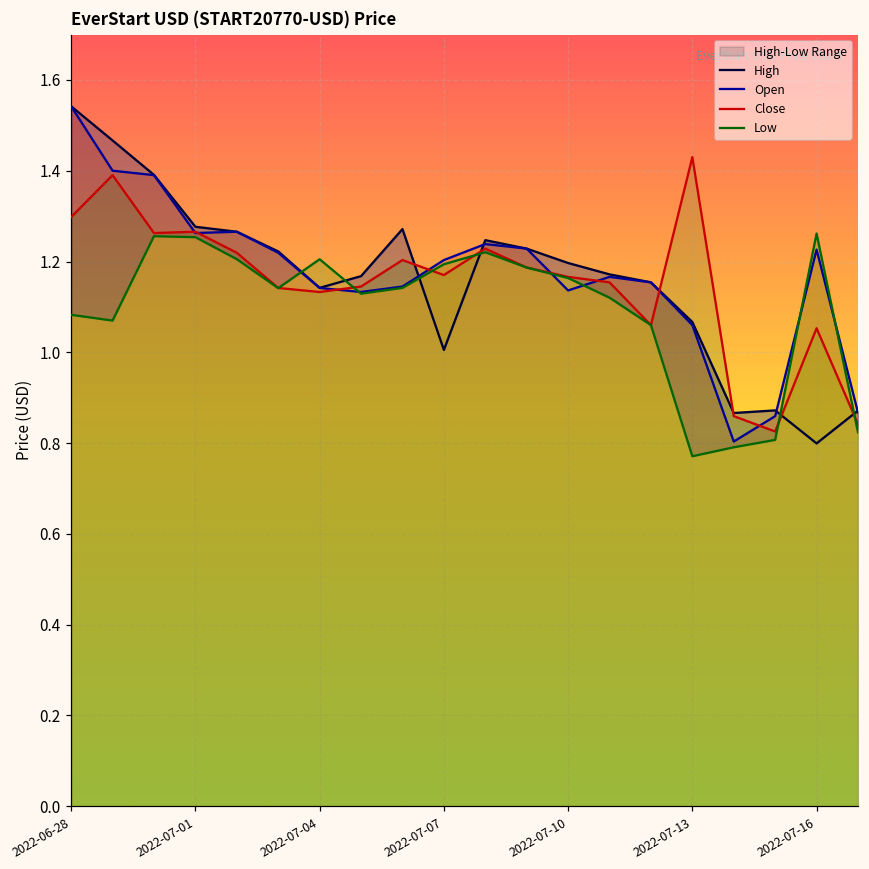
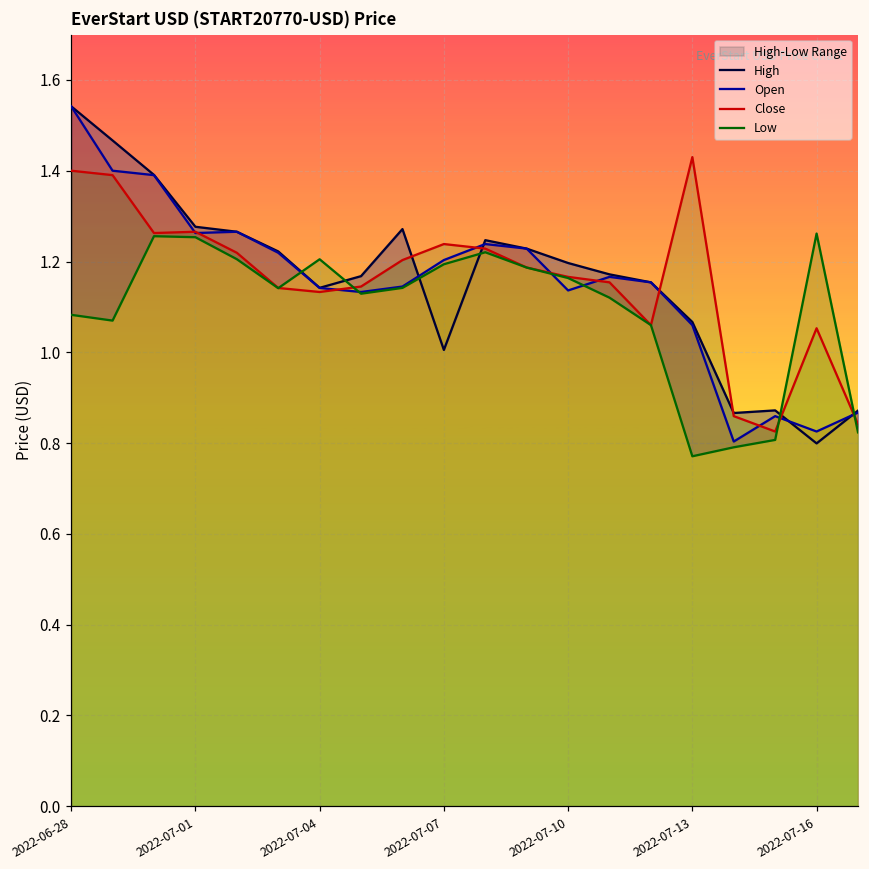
  {
    "High": {
      "2022-07-07": 1.01,
      "2022-07-16": 0.80
    },
    "Open": {
      "2022-07-07": 1.20,
      "2022-07-10": 1.14,
      "2022-07-13": 1.06,
-     "2022-07-16": 1.23
+     "2022-07-16": 0.83
    },
    "Close": {
-     "2022-06-28": 1.30,
+     "2022-06-28": 1.40,
      "2022-07-04": 1.13,
-     "2022-07-07": 1.17,
+     "2022-07-07": 1.24,
      "2022-07-13": 1.43,
      "2022-07-16": 1.05
    },
    "Low": {
      "2022-06-28": 1.08,
      "2022-07-01": 1.25,
      "2022-07-13": 0.77
    }
  }
